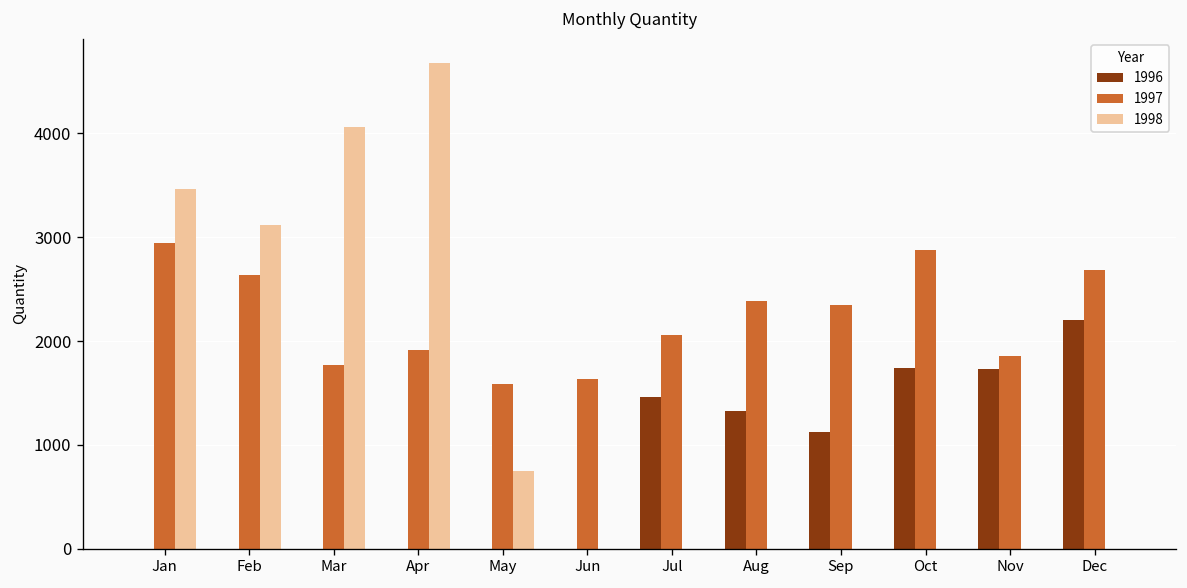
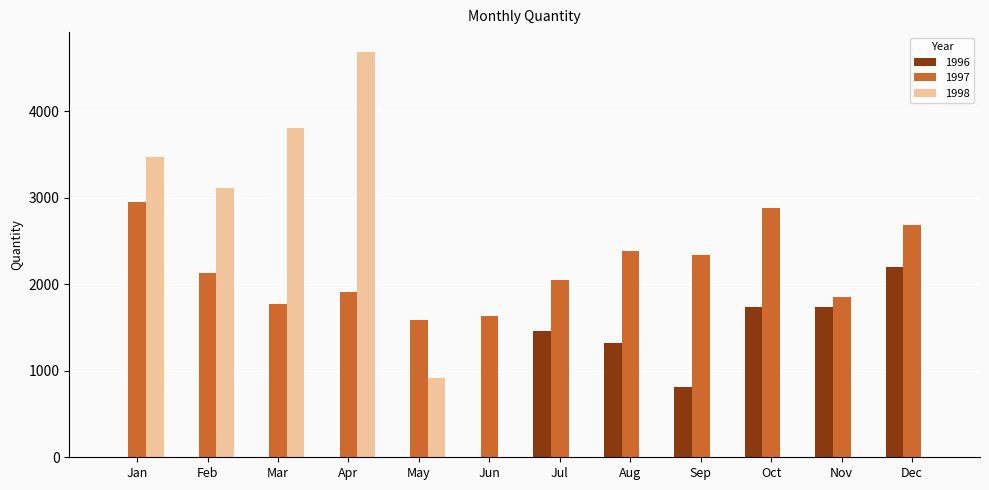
  {
    "1996": {
      "Jan": 0,
      "Feb": 0,
      "Mar": 0,
      "Apr": 0,
      "May": 0,
      "Jun": 0,
      "Jul": 1500,
      "Aug": 1300,
-     "Sep": 1100,
+     "Sep": 800,
      "Oct": 1700,
      "Nov": 1700,
      "Dec": 2200
    },
    "1997": {
      "Jan": 2900,
-     "Feb": 2600,
+     "Feb": 2100,
      "Mar": 1800,
      "Apr": 1900,
      "May": 1600,
      "Jun": 1600,
      "Jul": 2100,
      "Aug": 2400,
      "Sep": 2300,
      "Oct": 2900,
      "Nov": 1900,
      "Dec": 2700
    },
    "1998": {
      "Jan": 3500,
      "Feb": 3100,
-     "Mar": 4100,
+     "Mar": 3800,
      "Apr": 4700,
-     "May": 700,
+     "May": 900,
      "Jun": 0,
      "Jul": 0,
      "Aug": 0,
      "Sep": 0,
      "Oct": 0,
      "Nov": 0,
      "Dec": 0
    }
  }
